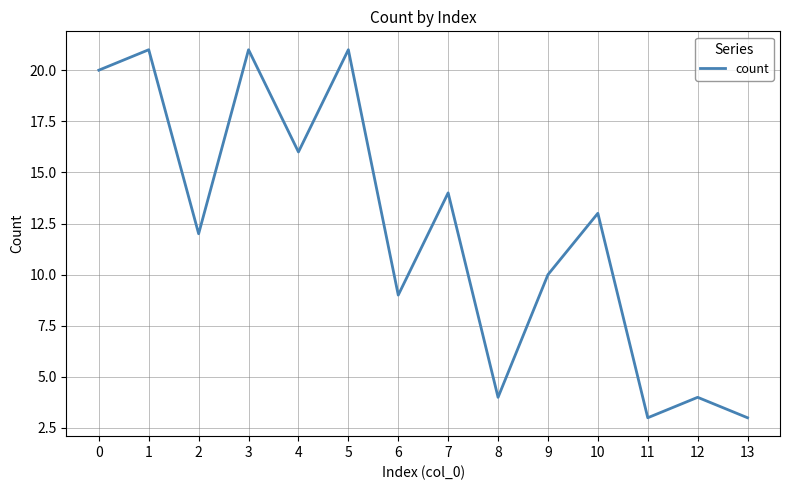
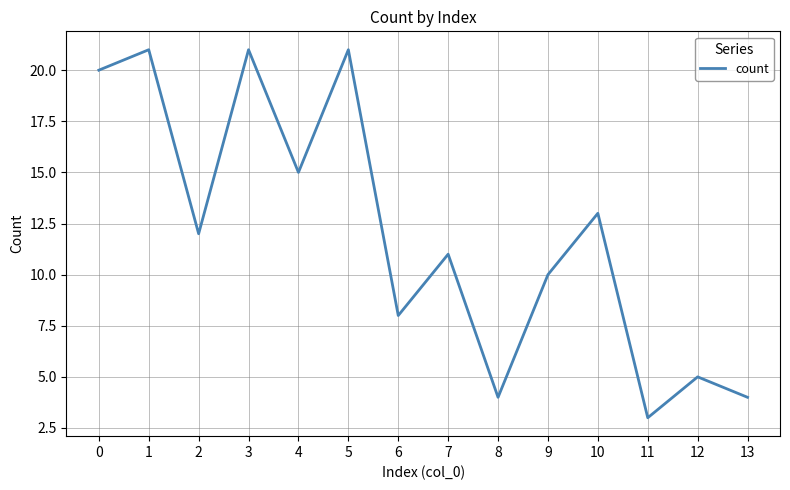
  {
    "0": 20,
    "1": 21,
    "2": 12,
    "3": 21,
-   "4": 16,
+   "4": 15,
    "5": 21,
-   "6": 9,
-   "7": 14,
+   "6": 8,
+   "7": 11,
    "8": 4,
    "9": 10,
    "10": 13,
    "11": 3,
-   "12": 4,
-   "13": 3
+   "12": 5,
+   "13": 4
  }
